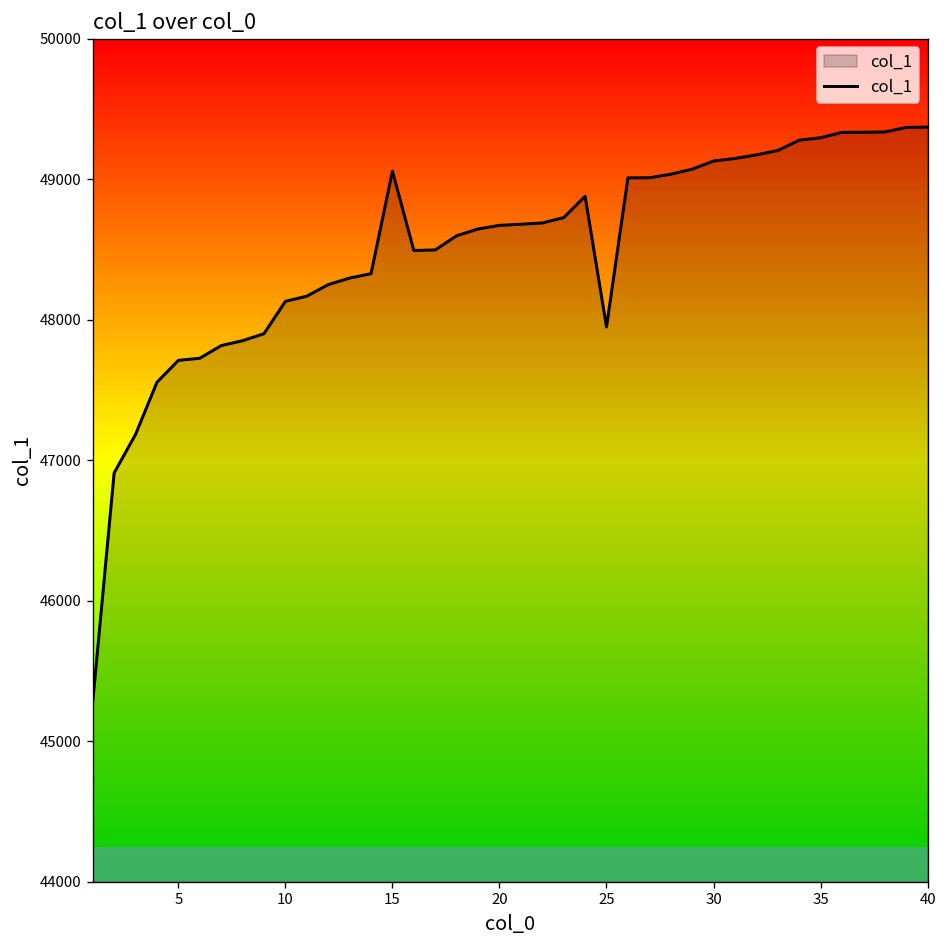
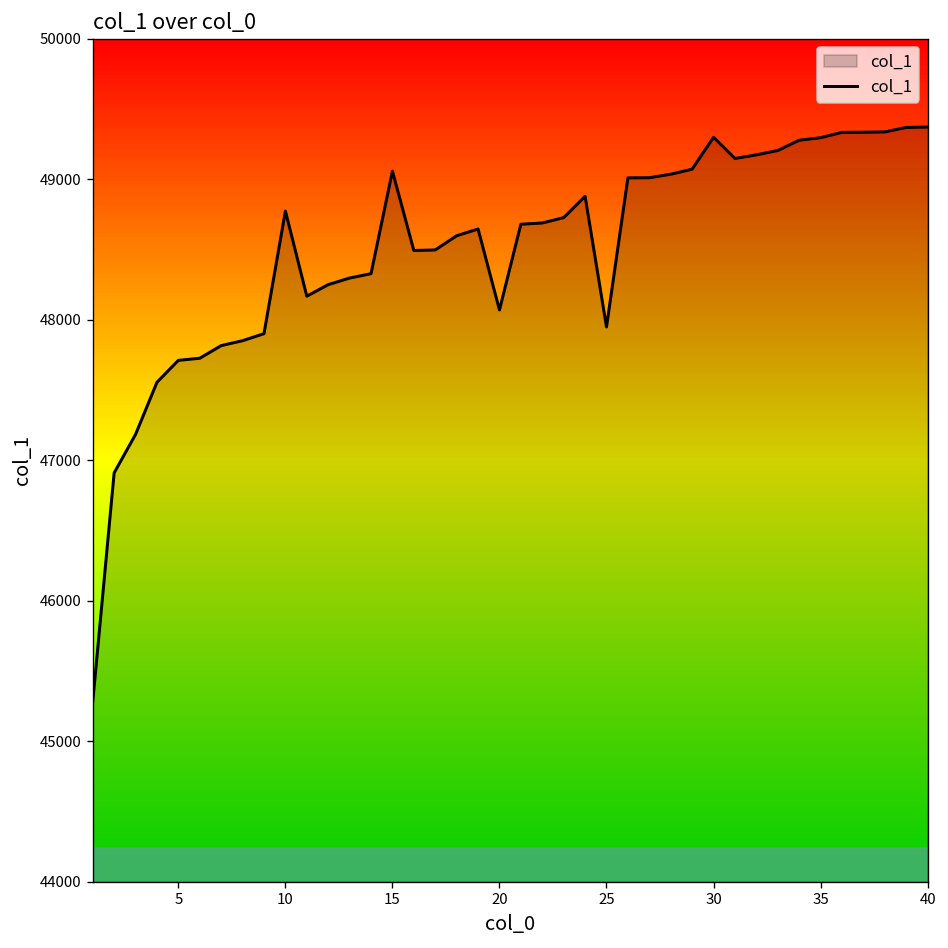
  {
    "5": 47710,
-   "10": 48130,
+   "10": 48770,
    "15": 49060,
-   "20": 48670,
+   "20": 48070,
    "25": 47950,
-   "30": 49130,
+   "30": 49300,
    "35": 49300,
    "40": 49370
  }
